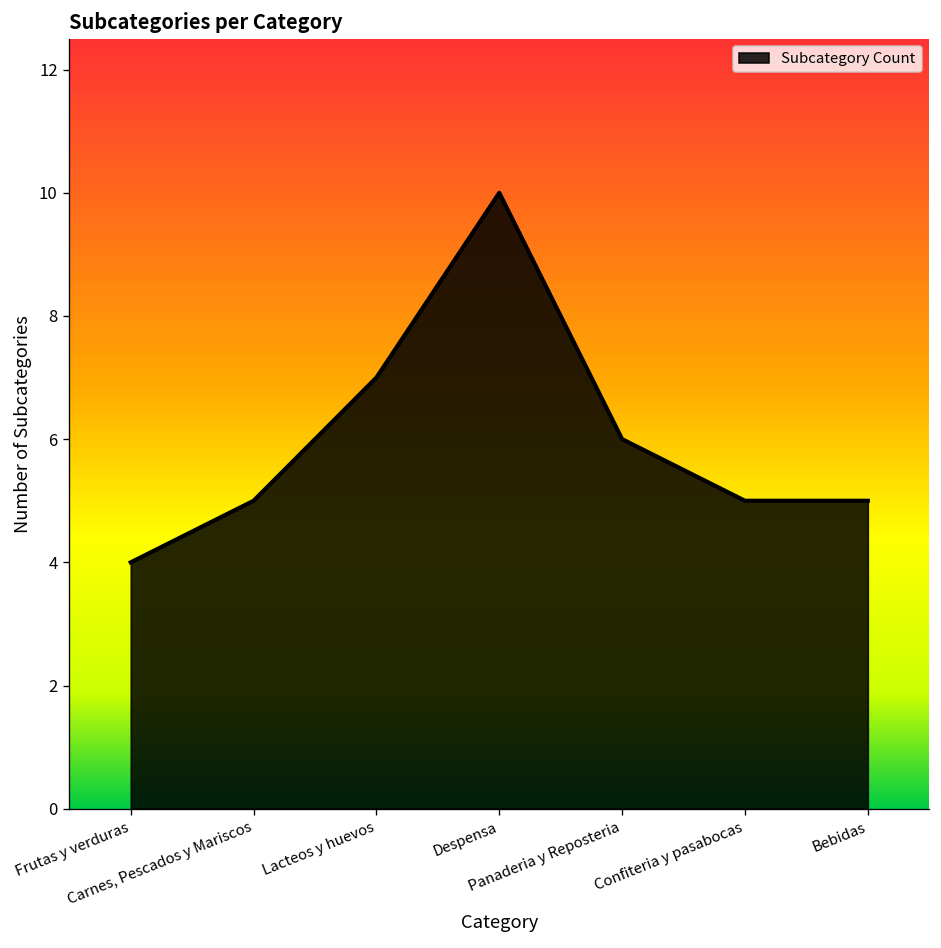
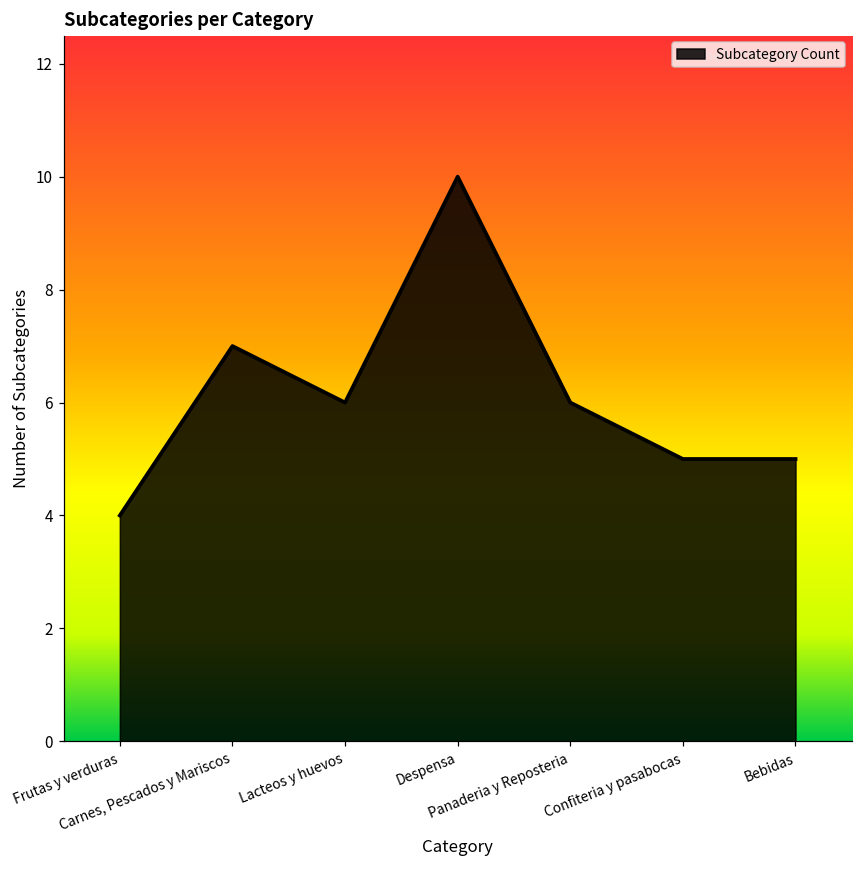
  {
    "Frutas y verduras": 4,
-   "Carnes, Pescados y Mariscos": 5,
-   "Lacteos y huevos": 7,
+   "Carnes, Pescados y Mariscos": 7,
+   "Lacteos y huevos": 6,
    "Despensa": 10,
    "Panaderia y Reposteria": 6,
    "Confiteria y pasabocas": 5,
    "Bebidas": 5
  }
